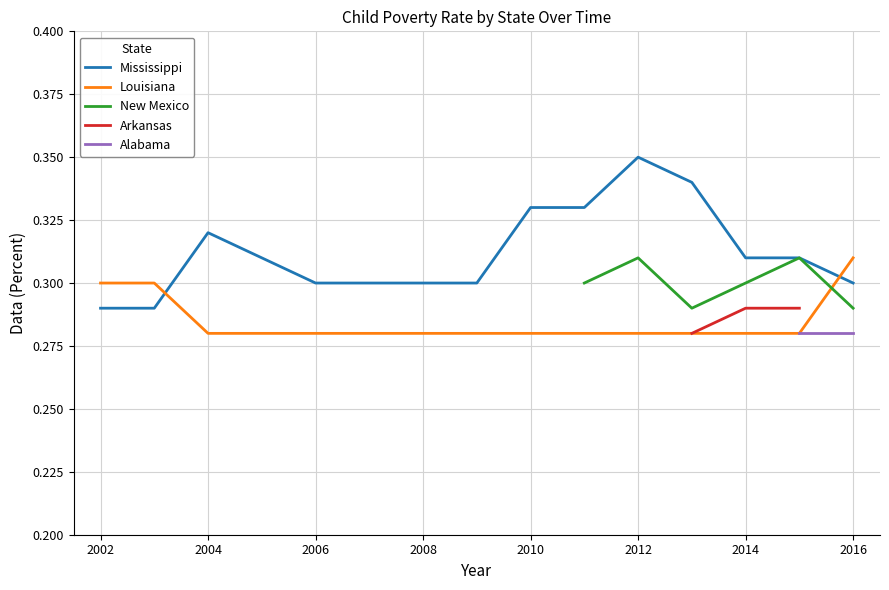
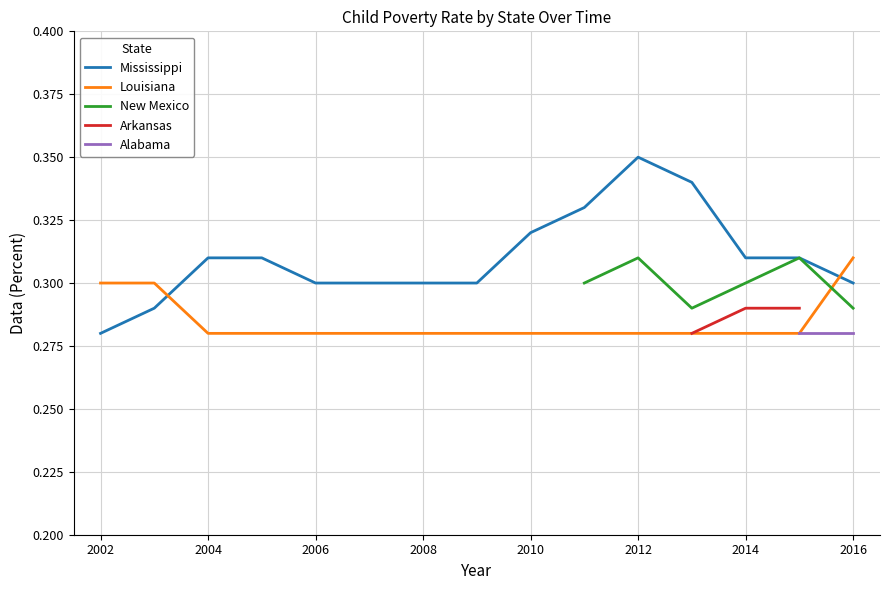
  {
    "Mississippi": {
-     "2002": 0.29,
-     "2004": 0.32,
+     "2002": 0.28,
+     "2004": 0.31,
      "2006": 0.30,
      "2008": 0.30,
-     "2010": 0.33,
+     "2010": 0.32,
      "2012": 0.35,
      "2014": 0.31,
      "2016": 0.30
    },
    "Louisiana": {
      "2002": 0.30,
      "2004": 0.28,
      "2006": 0.28,
      "2008": 0.28,
      "2010": 0.28,
      "2014": 0.28,
      "2016": 0.31
    },
    "New Mexico": {
      "2012": 0.31,
      "2014": 0.30,
      "2016": 0.29
    },
    "Arkansas": {
      "2014": 0.29
    },
    "Alabama": {
      "2016": 0.28
    }
  }
